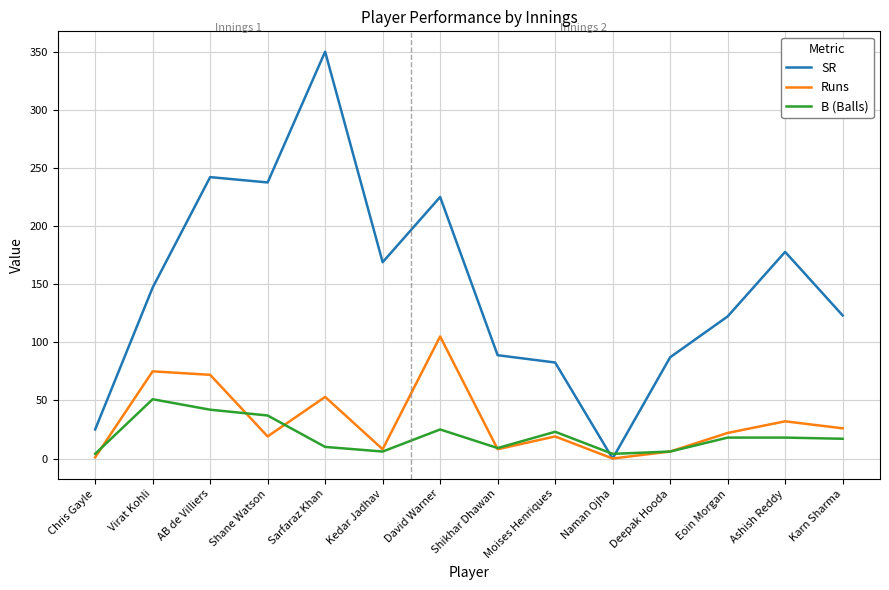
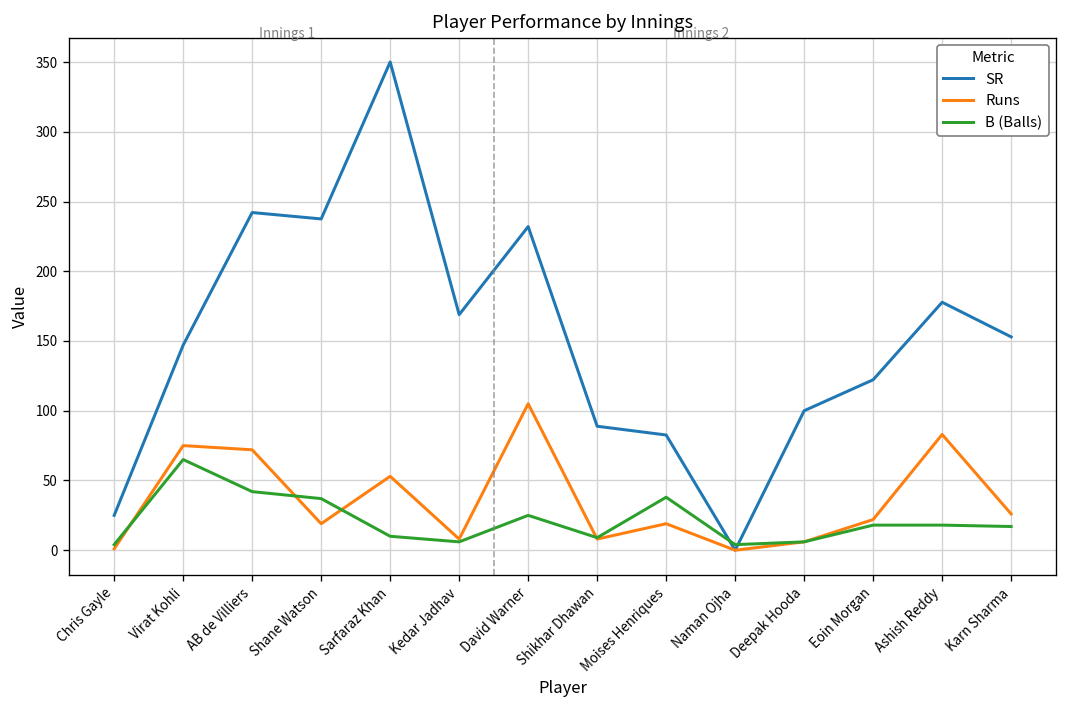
  {
    "SR": {
      "Chris Gayle": 25,
      "Virat Kohli": 147,
      "AB de Villiers": 242,
      "Shane Watson": 238,
      "Sarfaraz Khan": 350,
      "Kedar Jadhav": 169,
-     "David Warner": 225,
+     "David Warner": 232,
      "Shikhar Dhawan": 89,
      "Moises Henriques": 83,
-     "Deepak Hooda": 87,
+     "Deepak Hooda": 100,
      "Eoin Morgan": 122,
      "Ashish Reddy": 178,
-     "Karn Sharma": 123
+     "Karn Sharma": 153
    },
    "Runs": {
      "Chris Gayle": 1,
      "Virat Kohli": 75,
      "AB de Villiers": 72,
      "Shane Watson": 19,
      "Sarfaraz Khan": 53,
      "David Warner": 105,
      "Moises Henriques": 19,
      "Eoin Morgan": 22,
-     "Ashish Reddy": 32,
+     "Ashish Reddy": 83,
      "Karn Sharma": 26
    },
    "B (Balls)": {
      "Chris Gayle": 4,
-     "Virat Kohli": 51,
+     "Virat Kohli": 65,
      "AB de Villiers": 42,
      "Shane Watson": 37,
      "Sarfaraz Khan": 10,
      "David Warner": 25,
-     "Moises Henriques": 23,
+     "Moises Henriques": 38,
      "Naman Ojha": 4,
      "Eoin Morgan": 18,
      "Ashish Reddy": 18,
      "Karn Sharma": 17
    }
  }
